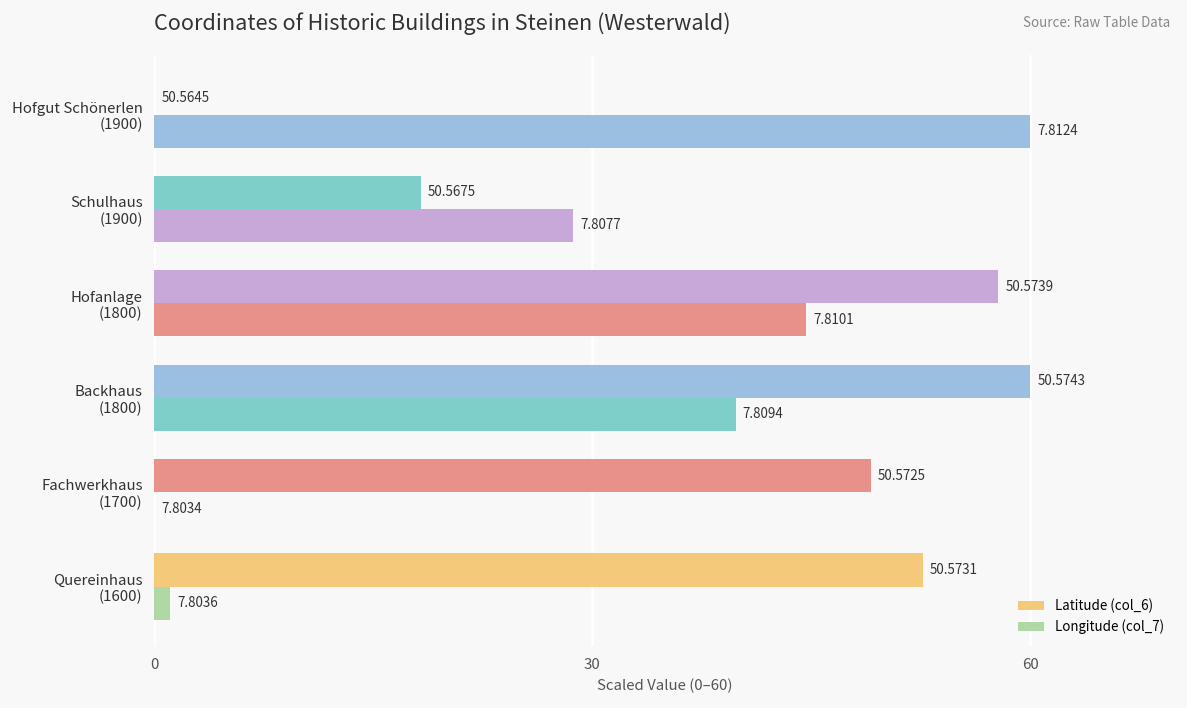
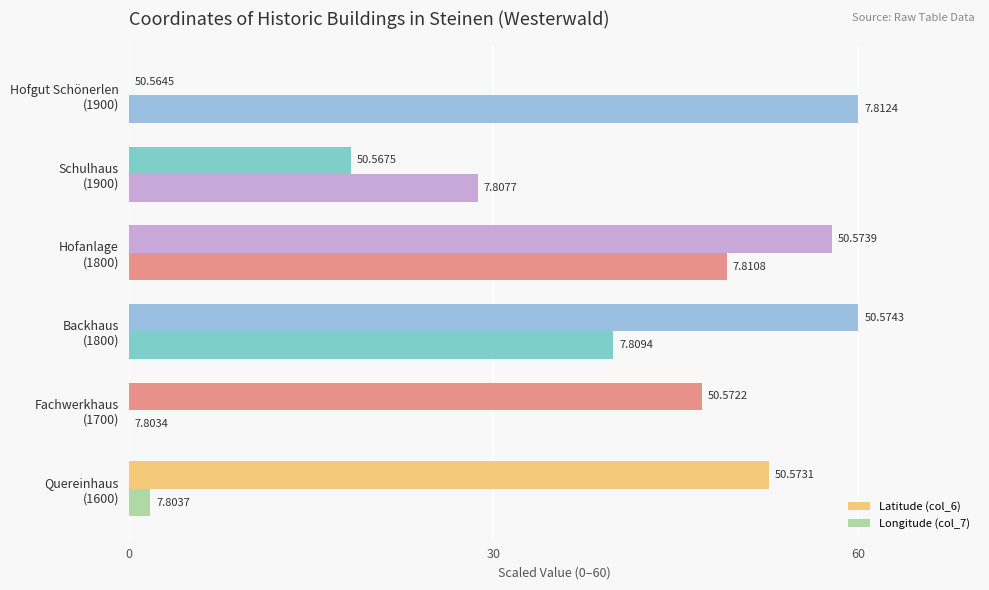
  {
    "Latitude (col_6)": {
-     "Fachwerkhaus (1700)": 50.5725
+     "Fachwerkhaus (1700)": 50.5722
    },
    "Longitude (col_7)": {
-     "Hofanlage (1800)": 7.8101,
-     "Quereinhaus (1600)": 7.8036
+     "Hofanlage (1800)": 7.8108,
+     "Quereinhaus (1600)": 7.8037
    }
  }
